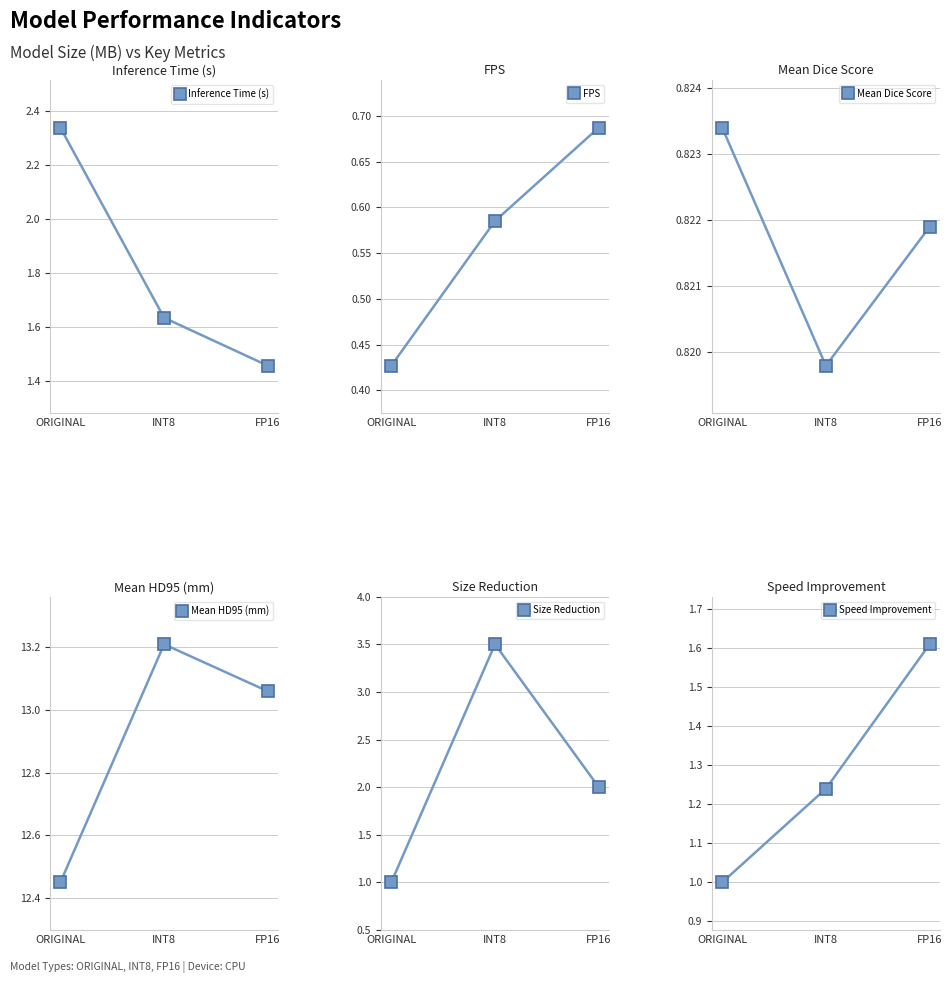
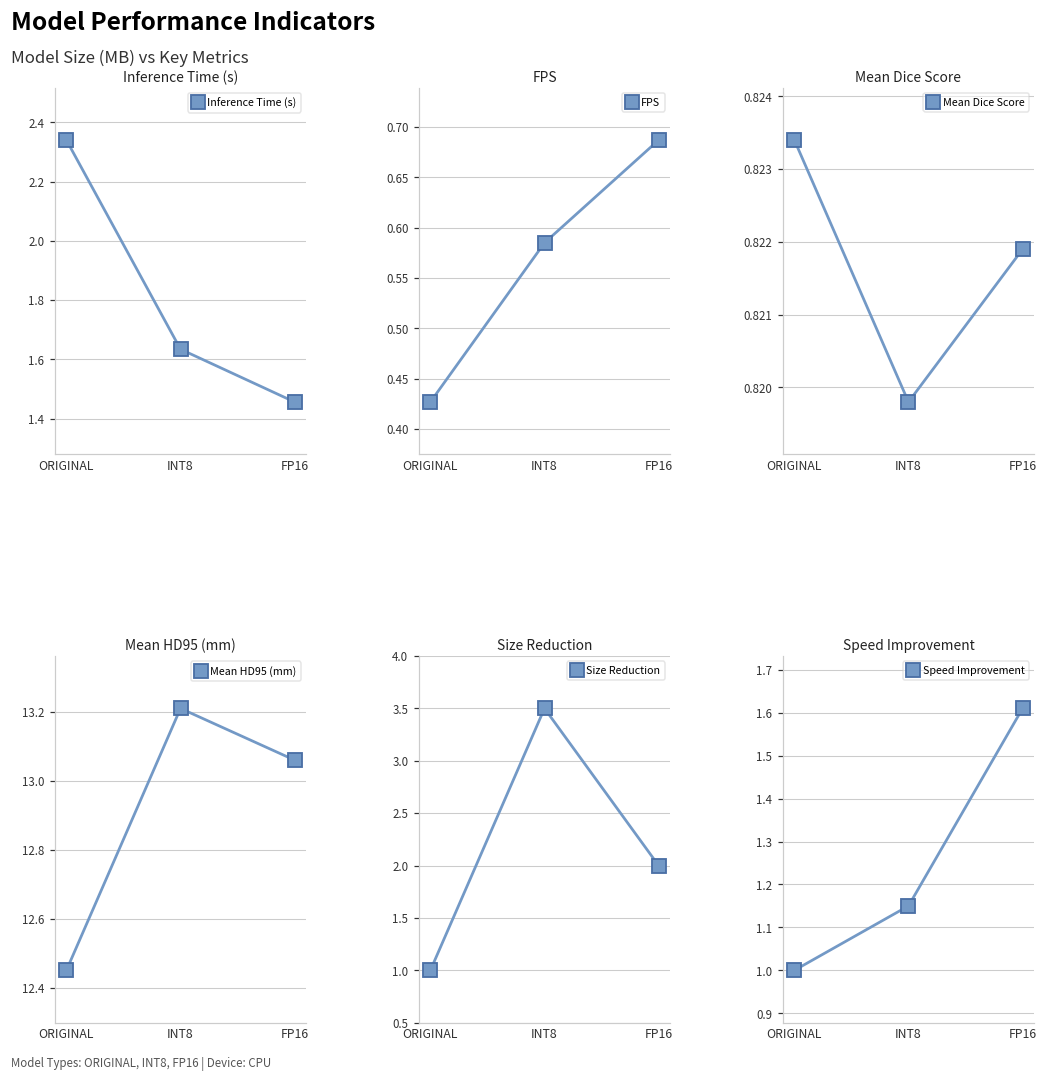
  {
    "Inference Time (s)": {
      "ORIGINAL": 2.34,
      "INT8": 1.63,
      "FP16": 1.46
    },
    "FPS": {
      "ORIGINAL": 0.43,
      "INT8": 0.59,
      "FP16": 0.69
    },
    "Mean Dice Score": {
      "ORIGINAL": 0.8234,
      "INT8": 0.8198,
      "FP16": 0.8219
    },
    "Mean HD95 (mm)": {
      "ORIGINAL": 12.45,
      "INT8": 13.21,
      "FP16": 13.06
    },
    "Size Reduction": {
      "ORIGINAL": 1.0,
      "INT8": 3.5,
      "FP16": 2.0
    },
    "Speed Improvement": {
      "ORIGINAL": 1.00,
-     "INT8": 1.24,
+     "INT8": 1.15,
      "FP16": 1.61
    }
  }
